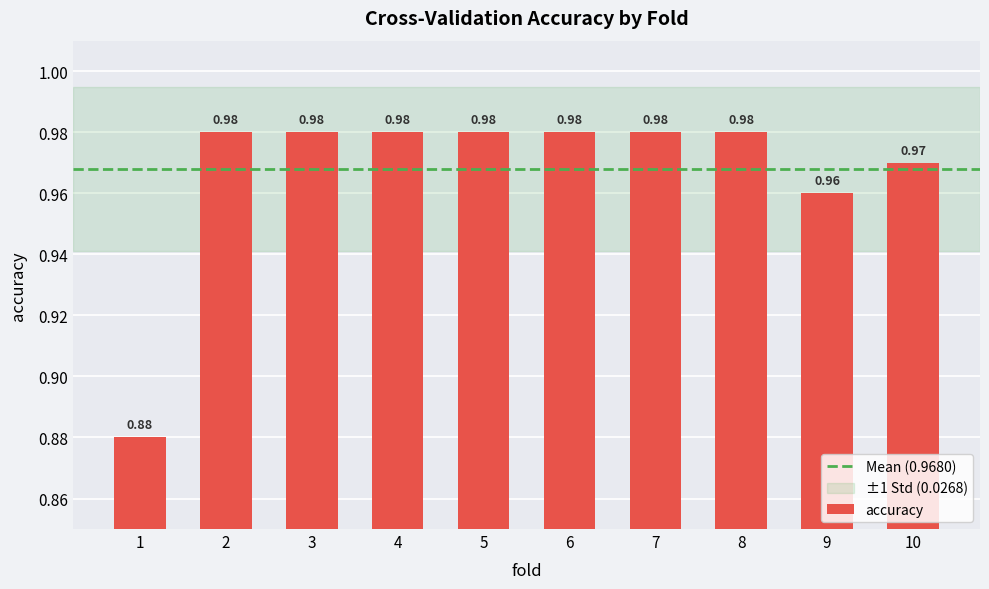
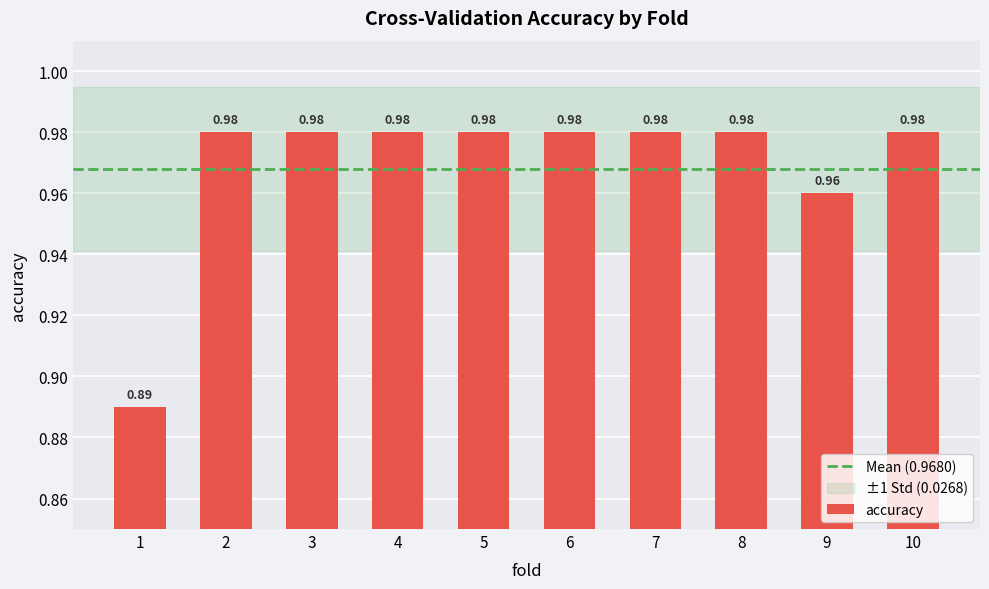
  {
-   "1": 0.88,
+   "1": 0.89,
    "2": 0.98,
    "3": 0.98,
    "4": 0.98,
    "5": 0.98,
    "6": 0.98,
    "7": 0.98,
    "8": 0.98,
    "9": 0.96,
-   "10": 0.97
+   "10": 0.98
  }
